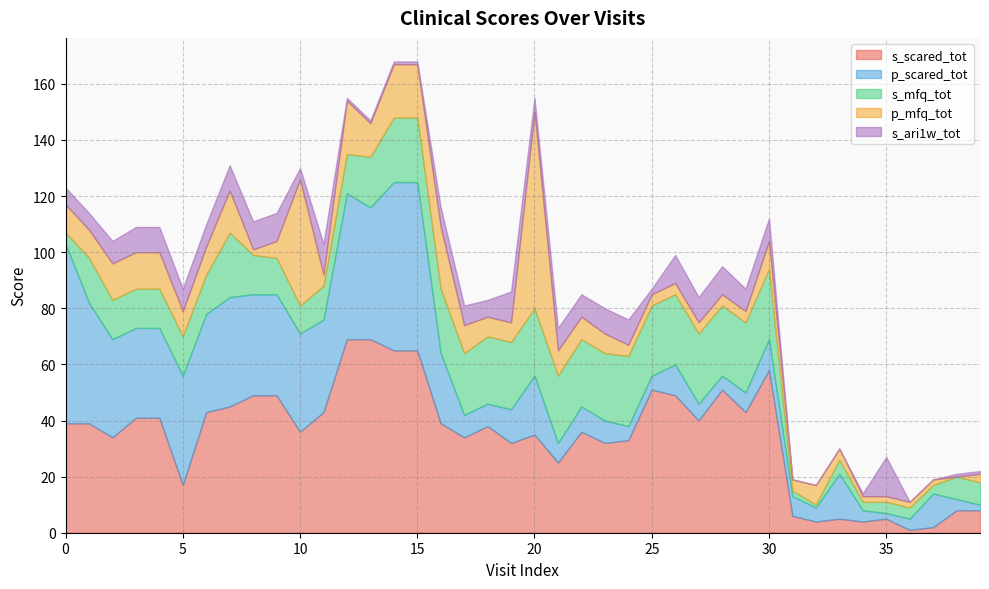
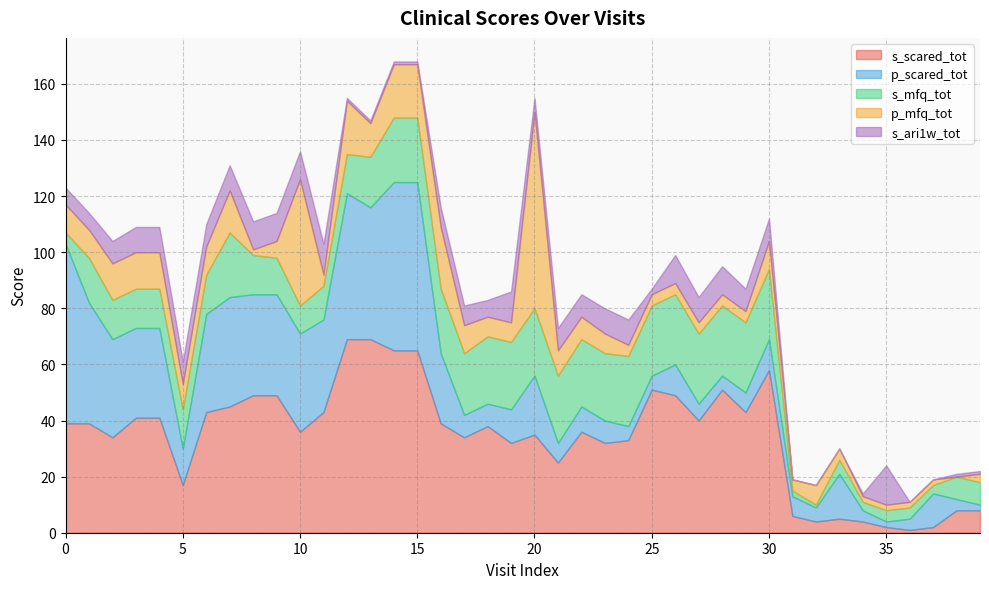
  {
    "s_scared_tot": {
      "0": 39,
      "5": 17,
      "10": 36,
      "15": 65,
      "20": 35,
      "25": 51,
      "30": 58,
-     "35": 5
+     "35": 2
    },
    "p_scared_tot": {
      "0": 64,
-     "5": 39,
+     "5": 13,
      "10": 35,
      "15": 60,
      "20": 21,
      "25": 5,
      "30": 11,
      "35": 2
    },
    "s_mfq_tot": {
      "0": 4,
      "5": 14,
      "10": 10,
      "15": 23,
      "20": 24,
      "25": 25,
      "30": 25,
      "35": 4
    },
    "p_mfq_tot": {
      "0": 10,
      "5": 9,
      "10": 45,
      "15": 19,
      "20": 70,
      "25": 4,
      "30": 10,
      "35": 2
    },
    "s_ari1w_tot": {
      "0": 6,
      "5": 8,
-     "10": 4,
+     "10": 10,
      "15": 1,
      "20": 5,
      "25": 2,
      "30": 8,
      "35": 14
    }
  }
